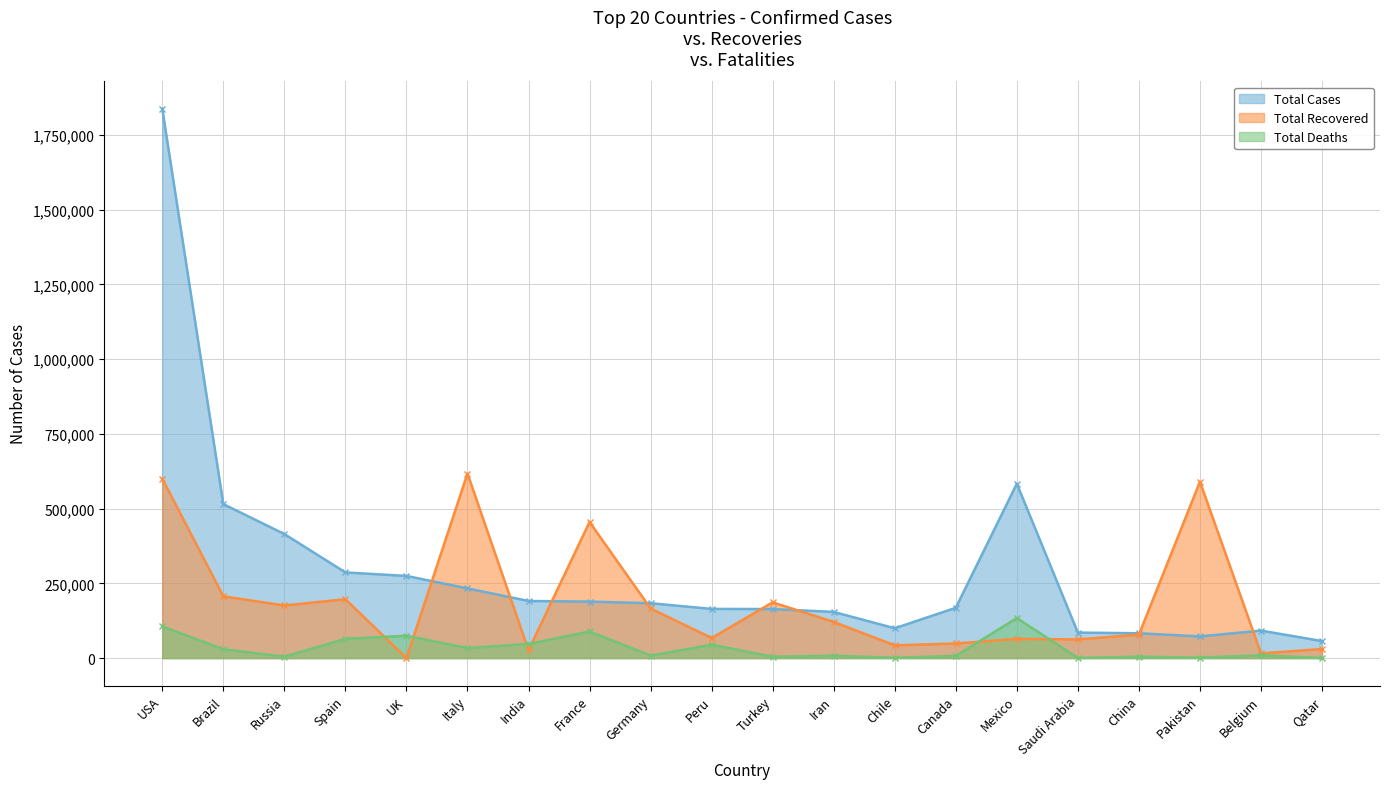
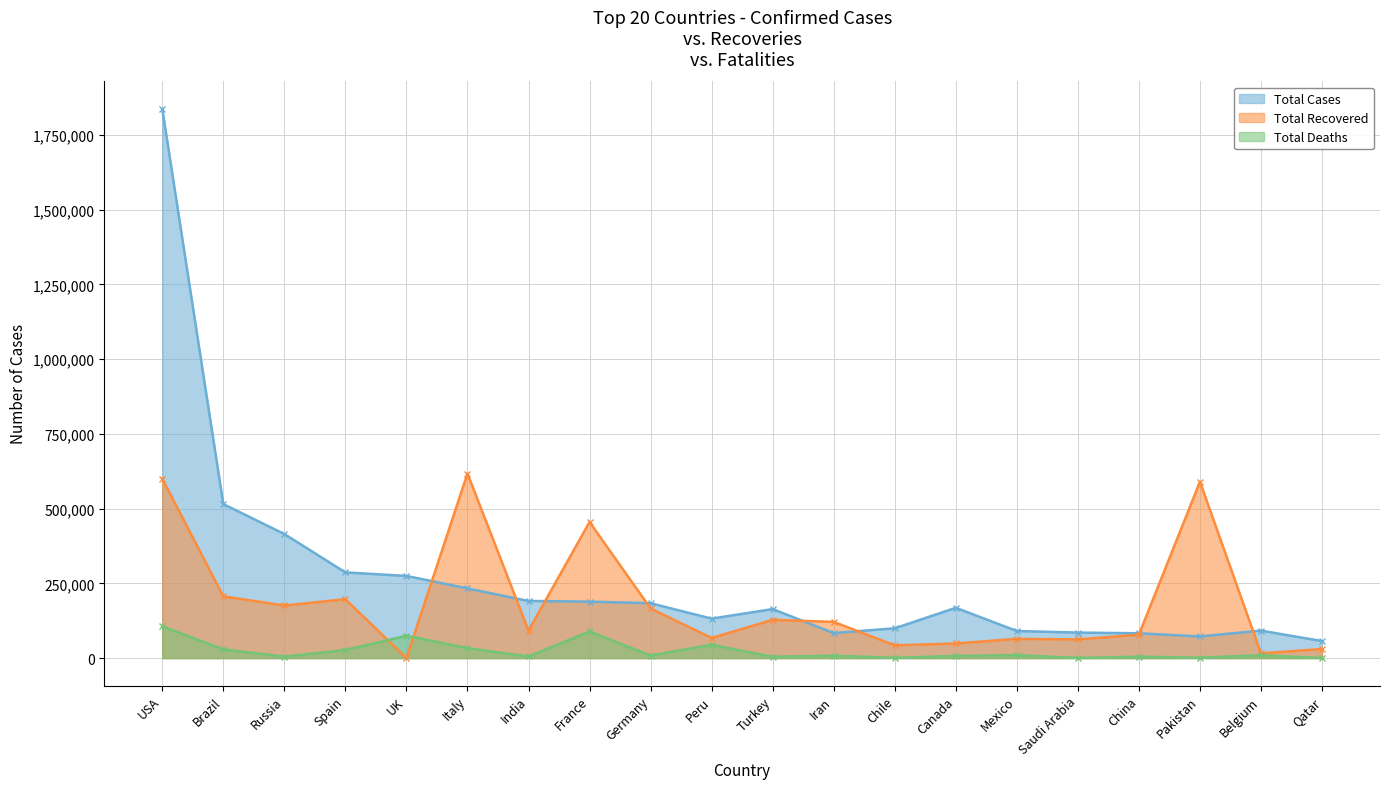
  {
    "Total Cases": {
      "USA": "1,840,000",
      "Brazil": "510,000",
      "Russia": "410,000",
      "Spain": "290,000",
      "UK": "270,000",
      "Italy": "230,000",
      "India": "190,000",
      "France": "190,000",
      "Germany": "180,000",
-     "Peru": "160,000",
+     "Peru": "130,000",
      "Turkey": "160,000",
-     "Iran": "150,000",
+     "Iran": "80,000",
      "Chile": "100,000",
      "Canada": "170,000",
-     "Mexico": "580,000",
+     "Mexico": "90,000",
      "Saudi Arabia": "90,000",
      "Pakistan": "70,000",
      "Belgium": "90,000",
      "Qatar": "60,000"
    },
    "Total Recovered": {
      "USA": "600,000",
      "Brazil": "210,000",
      "Russia": "180,000",
      "Spain": "200,000",
      "UK": "0",
      "Italy": "620,000",
-     "India": "30,000",
+     "India": "90,000",
      "France": "460,000",
      "Germany": "170,000",
      "Peru": "70,000",
-     "Turkey": "190,000",
+     "Turkey": "130,000",
      "Iran": "120,000",
      "Chile": "40,000",
      "Canada": "50,000",
      "Mexico": "60,000",
      "Saudi Arabia": "60,000",
      "Pakistan": "590,000",
      "Qatar": "30,000"
    },
    "Total Deaths": {
      "USA": "110,000",
      "Brazil": "30,000",
      "Russia": "0",
-     "Spain": "60,000",
+     "Spain": "30,000",
      "UK": "70,000",
      "Italy": "30,000",
-     "India": "50,000",
+     "India": "10,000",
      "France": "90,000",
      "Germany": "10,000",
      "Peru": "40,000",
      "Turkey": "0",
      "Iran": "10,000",
      "Chile": "0",
      "Canada": "10,000",
-     "Mexico": "130,000",
+     "Mexico": "10,000",
      "Saudi Arabia": "0",
      "China": "0",
      "Pakistan": "0",
      "Qatar": "0"
    }
  }
